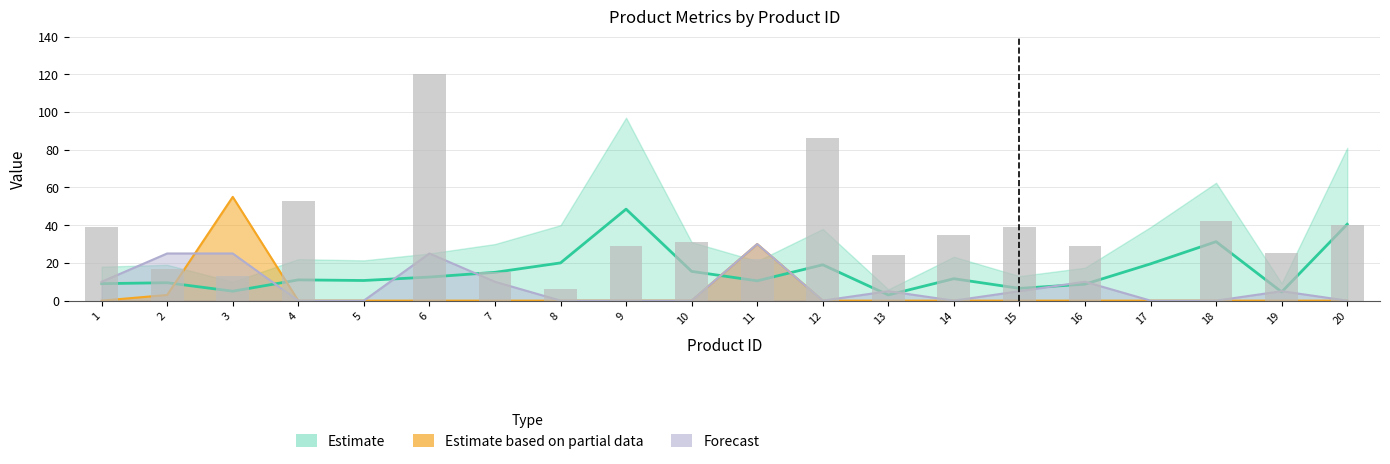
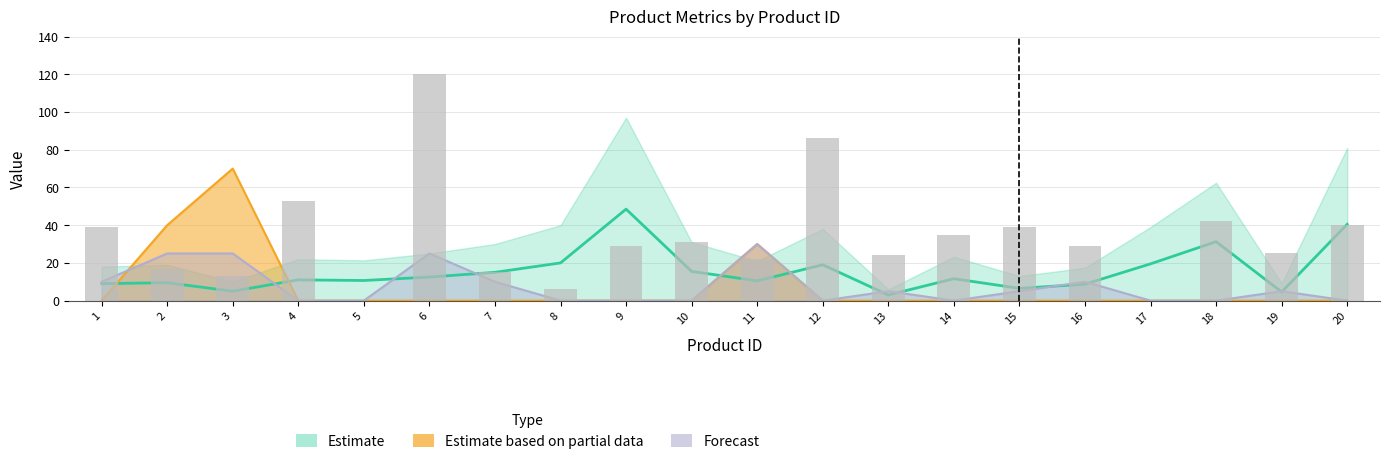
  {
    "Estimate based on partial data": {
      "1": 0,
-     "2": 3,
-     "3": 55,
+     "2": 40,
+     "3": 70,
      "6": 0,
      "7": 0,
      "13": 0,
      "15": 0,
      "16": 0,
      "19": 0
    }
  }
